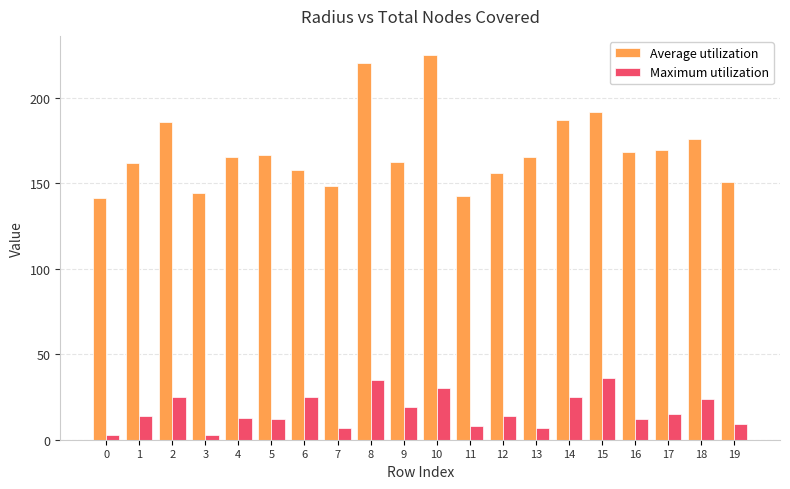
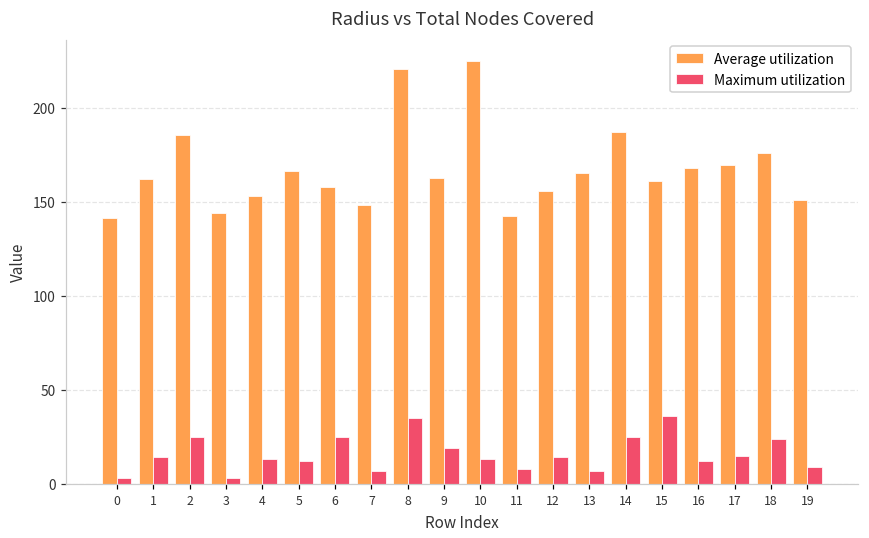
  {
    "Average utilization": {
      "0": 141,
      "1": 162,
      "2": 186,
      "3": 144,
-     "4": 166,
+     "4": 153,
      "5": 166,
      "6": 158,
      "7": 148,
      "8": 220,
      "9": 163,
      "10": 225,
      "11": 142,
      "12": 156,
      "13": 165,
      "14": 187,
-     "15": 192,
+     "15": 161,
      "16": 168,
      "17": 169,
      "18": 176,
      "19": 151
    },
    "Maximum utilization": {
      "0": 3,
      "1": 14,
      "2": 25,
      "3": 3,
      "4": 13,
      "5": 12,
      "6": 25,
      "7": 7,
      "8": 35,
      "9": 19,
-     "10": 30,
+     "10": 13,
      "11": 8,
      "12": 14,
      "13": 7,
      "14": 25,
      "15": 36,
      "16": 12,
      "17": 15,
      "18": 24,
      "19": 9
    }
  }
